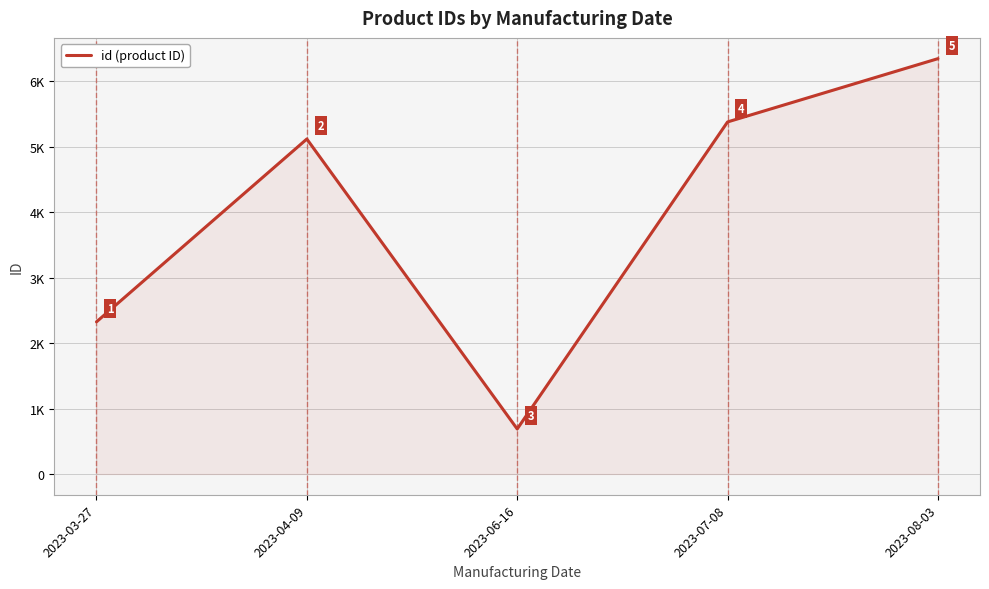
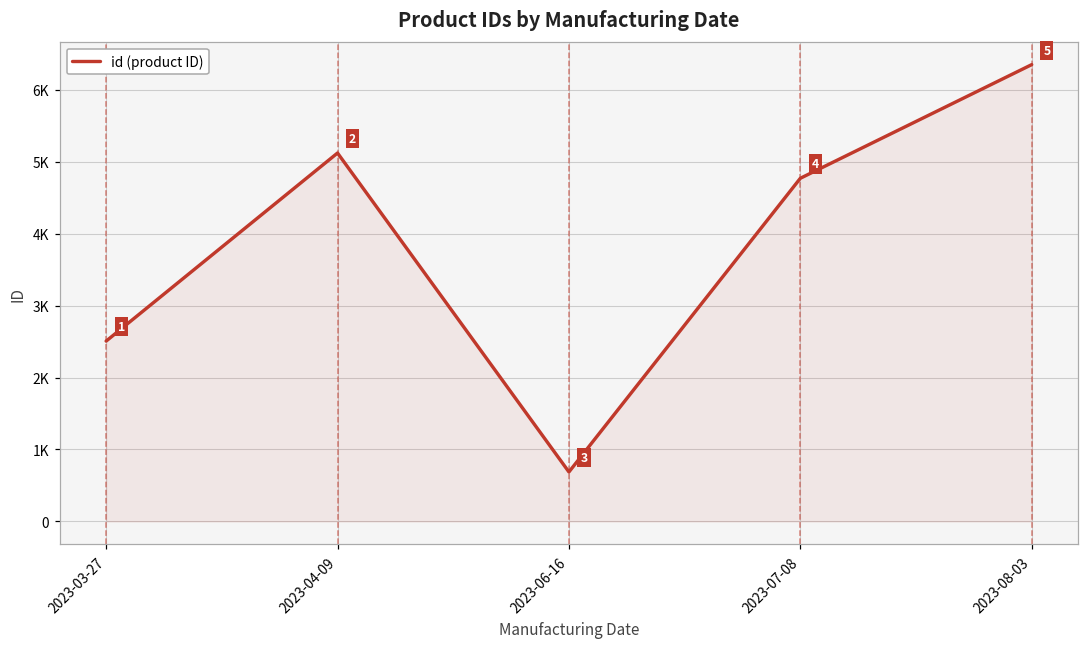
  {
-   "2023-03-27": 2300,
-   "2023-07-08": 5400
+   "2023-03-27": 2500,
+   "2023-07-08": 4800
  }
